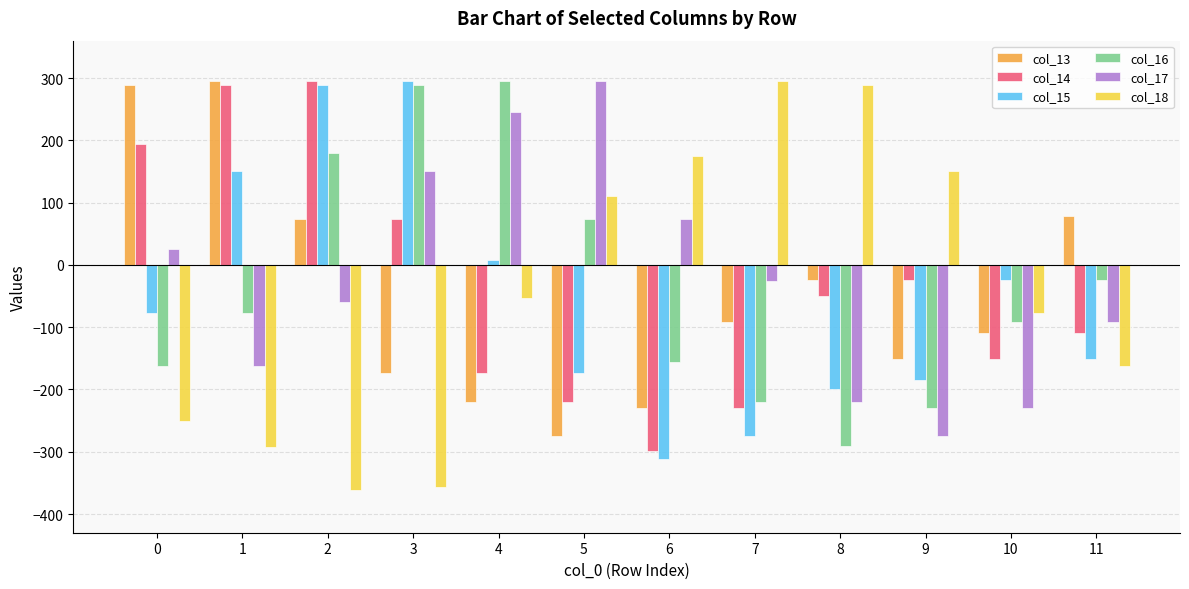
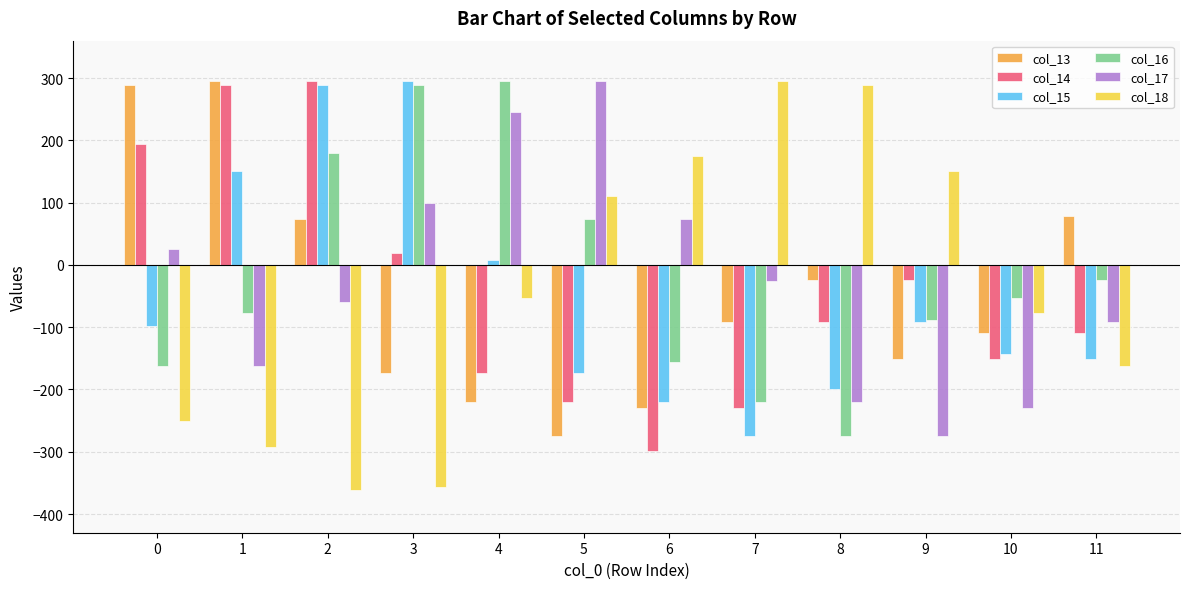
  {
    "col_14": {
      "0": 190,
      "1": 290,
      "2": 290,
-     "3": 70,
+     "3": 20,
      "4": -170,
      "5": -220,
      "6": -300,
      "7": -230,
-     "8": -50,
+     "8": -90,
      "9": -20,
      "10": -150,
      "11": -110
    },
    "col_15": {
-     "0": -80,
+     "0": -100,
      "1": 150,
      "2": 290,
      "3": 290,
      "4": 10,
      "5": -170,
-     "6": -310,
+     "6": -220,
      "7": -270,
      "8": -200,
-     "9": -180,
-     "10": -20,
+     "9": -90,
+     "10": -140,
      "11": -150
    },
    "col_16": {
      "0": -160,
      "1": -80,
      "2": 180,
      "3": 290,
      "4": 290,
      "5": 70,
      "6": -160,
      "7": -220,
-     "8": -290,
-     "9": -230,
-     "10": -90,
+     "8": -270,
+     "9": -90,
+     "10": -50,
      "11": -20
    },
    "col_17": {
      "0": 30,
      "1": -160,
      "2": -60,
-     "3": 150,
+     "3": 100,
      "4": 250,
      "5": 290,
      "6": 70,
      "7": -30,
      "8": -220,
      "9": -270,
      "10": -230,
      "11": -90
    }
  }
